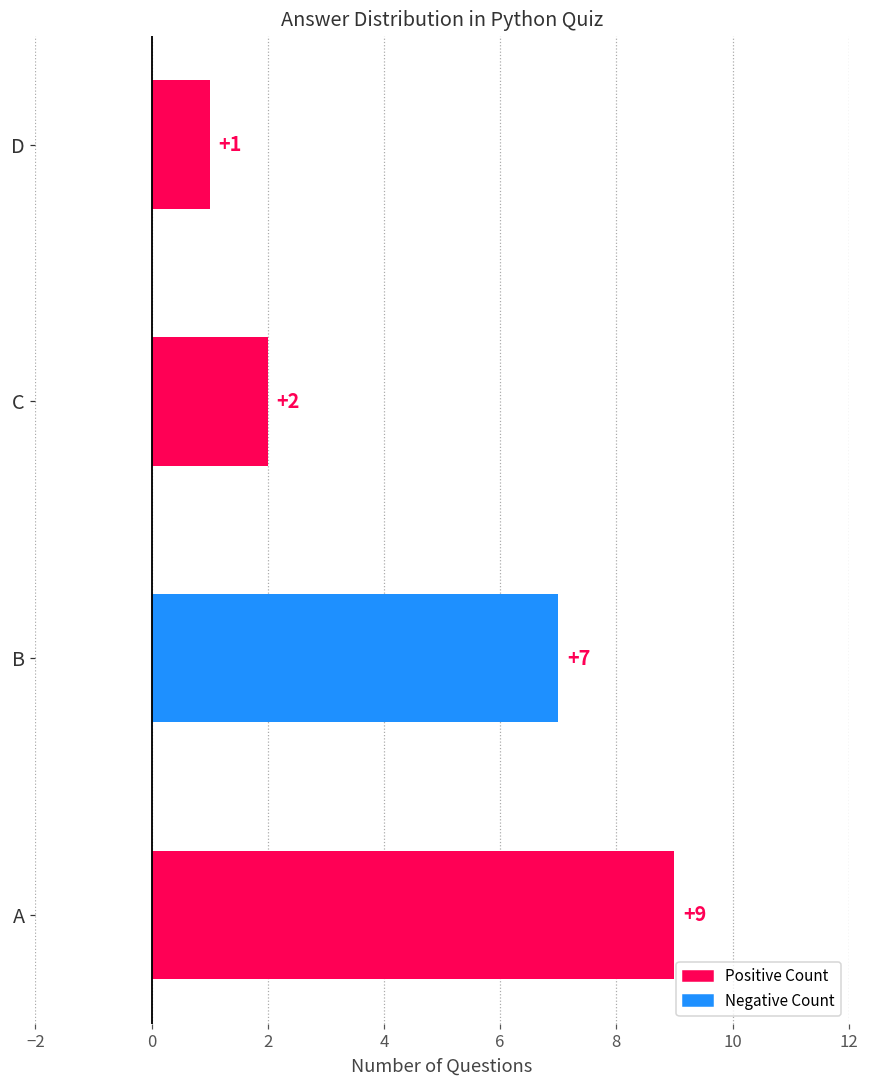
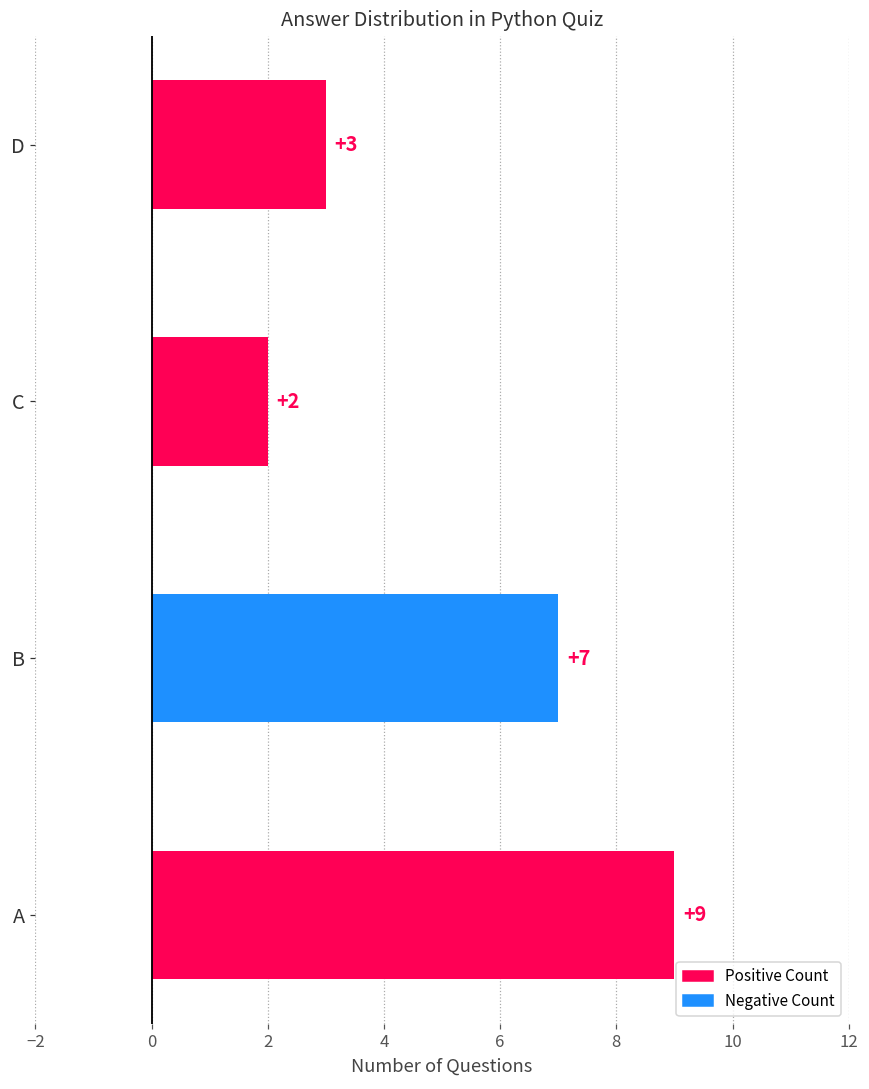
  {
-   "D": "+1",
+   "D": "+3",
    "C": "+2",
    "B": "+7",
    "A": "+9"
  }
